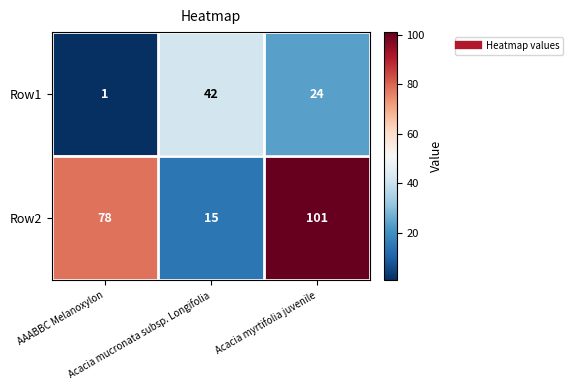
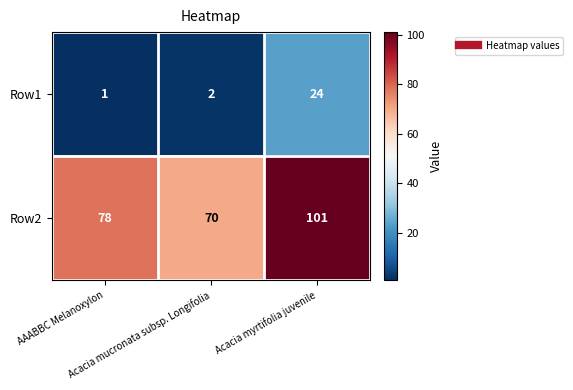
  {
    "Row1": {
      "AAABBC Melanoxylon": 1,
-     "Acacia mucronata subsp. Longifolia": 42,
+     "Acacia mucronata subsp. Longifolia": 2,
      "Acacia myrtifolia juvenile": 24
    },
    "Row2": {
      "AAABBC Melanoxylon": 78,
-     "Acacia mucronata subsp. Longifolia": 15,
+     "Acacia mucronata subsp. Longifolia": 70,
      "Acacia myrtifolia juvenile": 101
    }
  }
